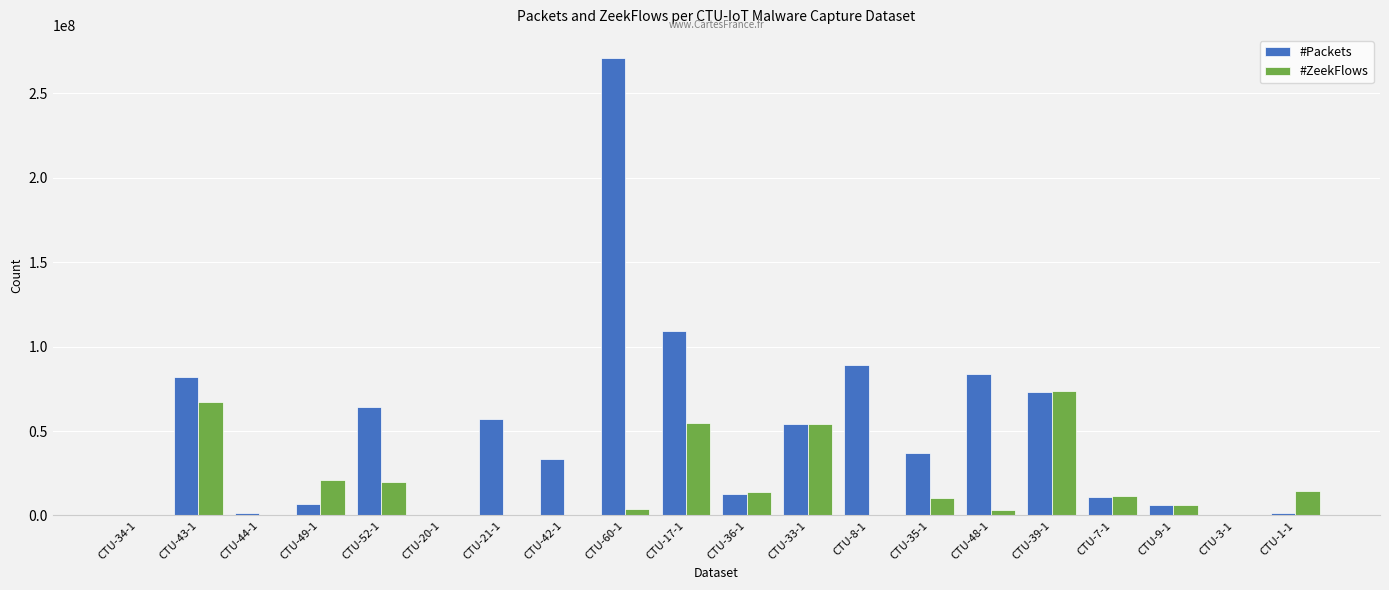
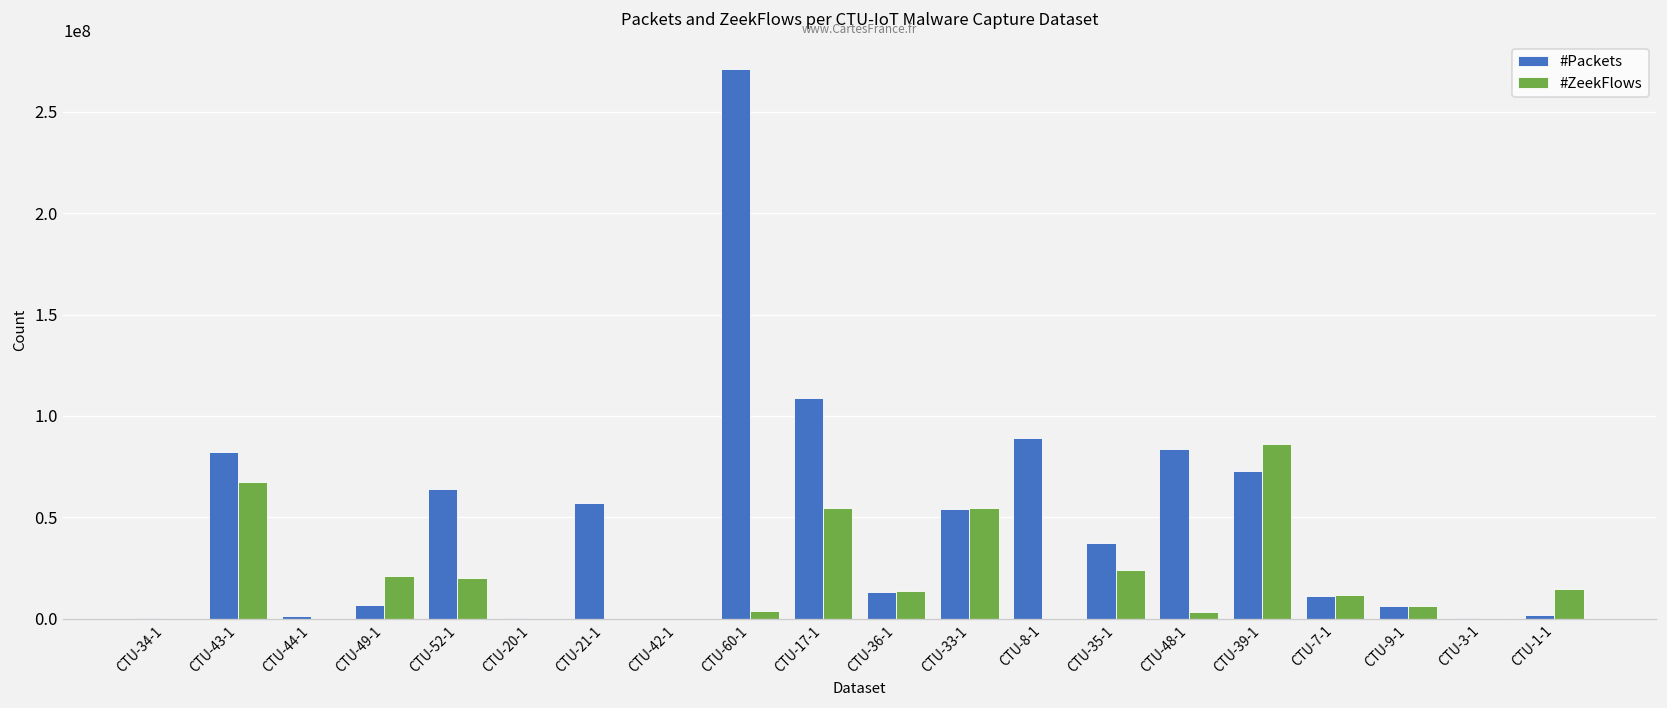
  {
    "#Packets": {
      "CTU-43-1": 82000000,
      "CTU-49-1": 7000000,
      "CTU-52-1": 64000000,
      "CTU-21-1": 57000000,
-     "CTU-42-1": 34000000,
+     "CTU-42-1": 0,
      "CTU-60-1": 271000000,
      "CTU-17-1": 109000000,
      "CTU-36-1": 13000000,
      "CTU-33-1": 54000000,
      "CTU-8-1": 89000000,
      "CTU-35-1": 37000000,
      "CTU-48-1": 84000000,
      "CTU-39-1": 73000000,
      "CTU-7-1": 11000000,
      "CTU-9-1": 6000000,
      "CTU-1-1": 2000000
    },
    "#ZeekFlows": {
      "CTU-43-1": 67000000,
      "CTU-49-1": 21000000,
      "CTU-52-1": 20000000,
      "CTU-60-1": 4000000,
      "CTU-17-1": 55000000,
      "CTU-36-1": 14000000,
      "CTU-33-1": 54000000,
-     "CTU-35-1": 10000000,
+     "CTU-35-1": 24000000,
      "CTU-48-1": 3000000,
-     "CTU-39-1": 74000000,
+     "CTU-39-1": 86000000,
      "CTU-7-1": 11000000,
      "CTU-9-1": 6000000,
      "CTU-1-1": 14000000
    }
  }
